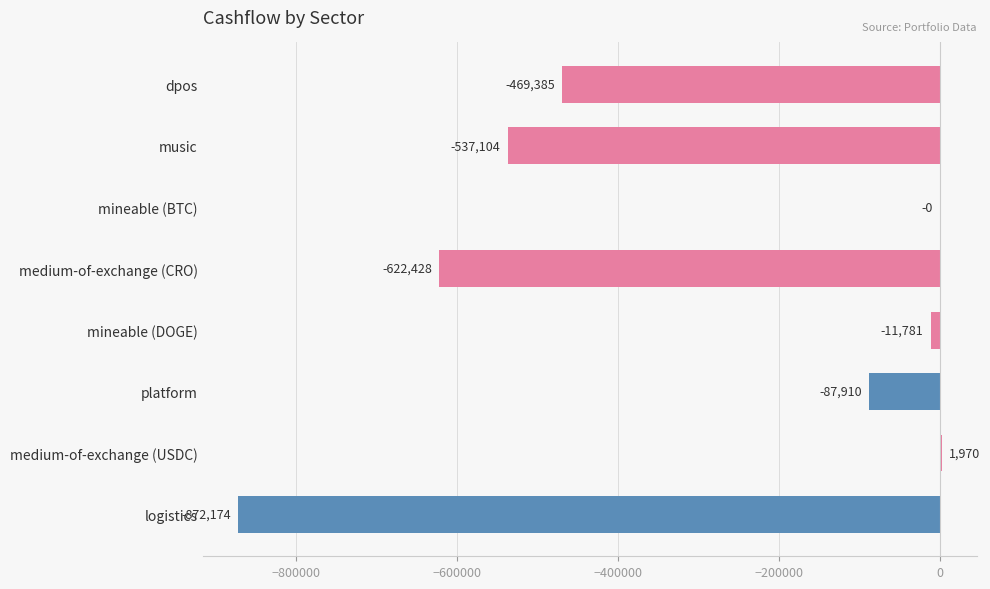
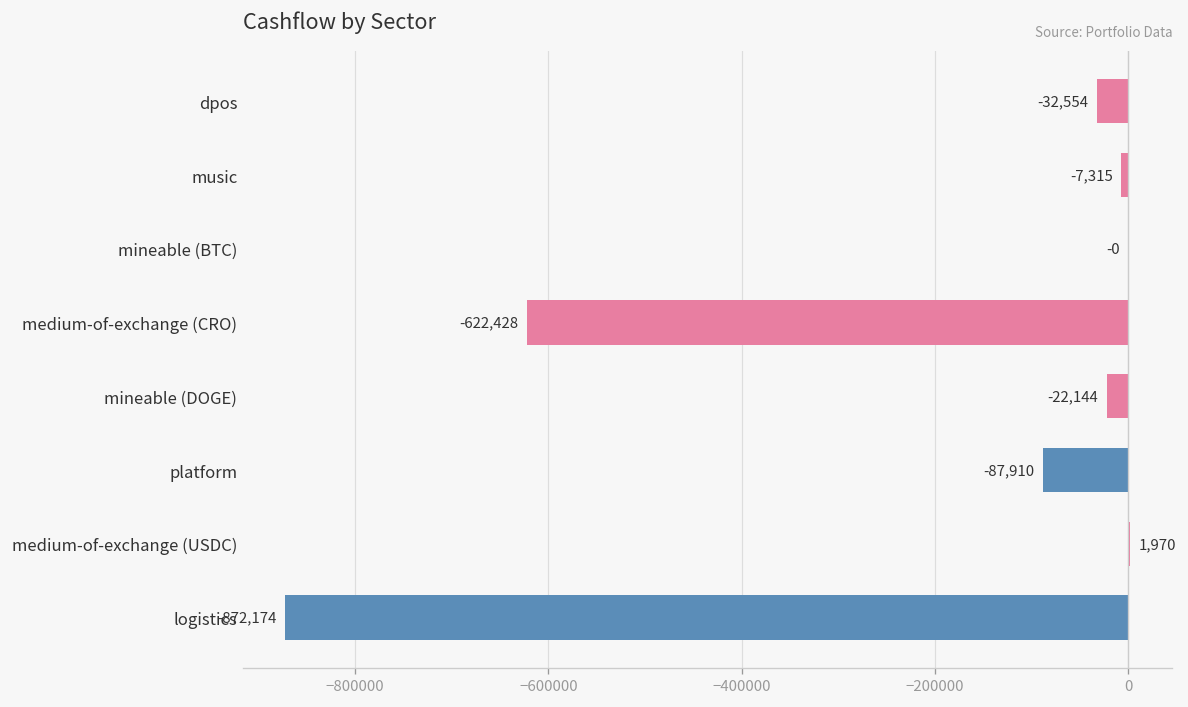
  {
-   "dpos": "-469,385",
-   "music": "-537,104",
+   "dpos": "-32,554",
+   "music": "-7,315",
    "mineable (BTC)": "-0",
    "medium-of-exchange (CRO)": "-622,428",
-   "mineable (DOGE)": "-11,781",
+   "mineable (DOGE)": "-22,144",
    "platform": "-87,910",
    "medium-of-exchange (USDC)": "1,970",
    "logistics": "-872,174"
  }
